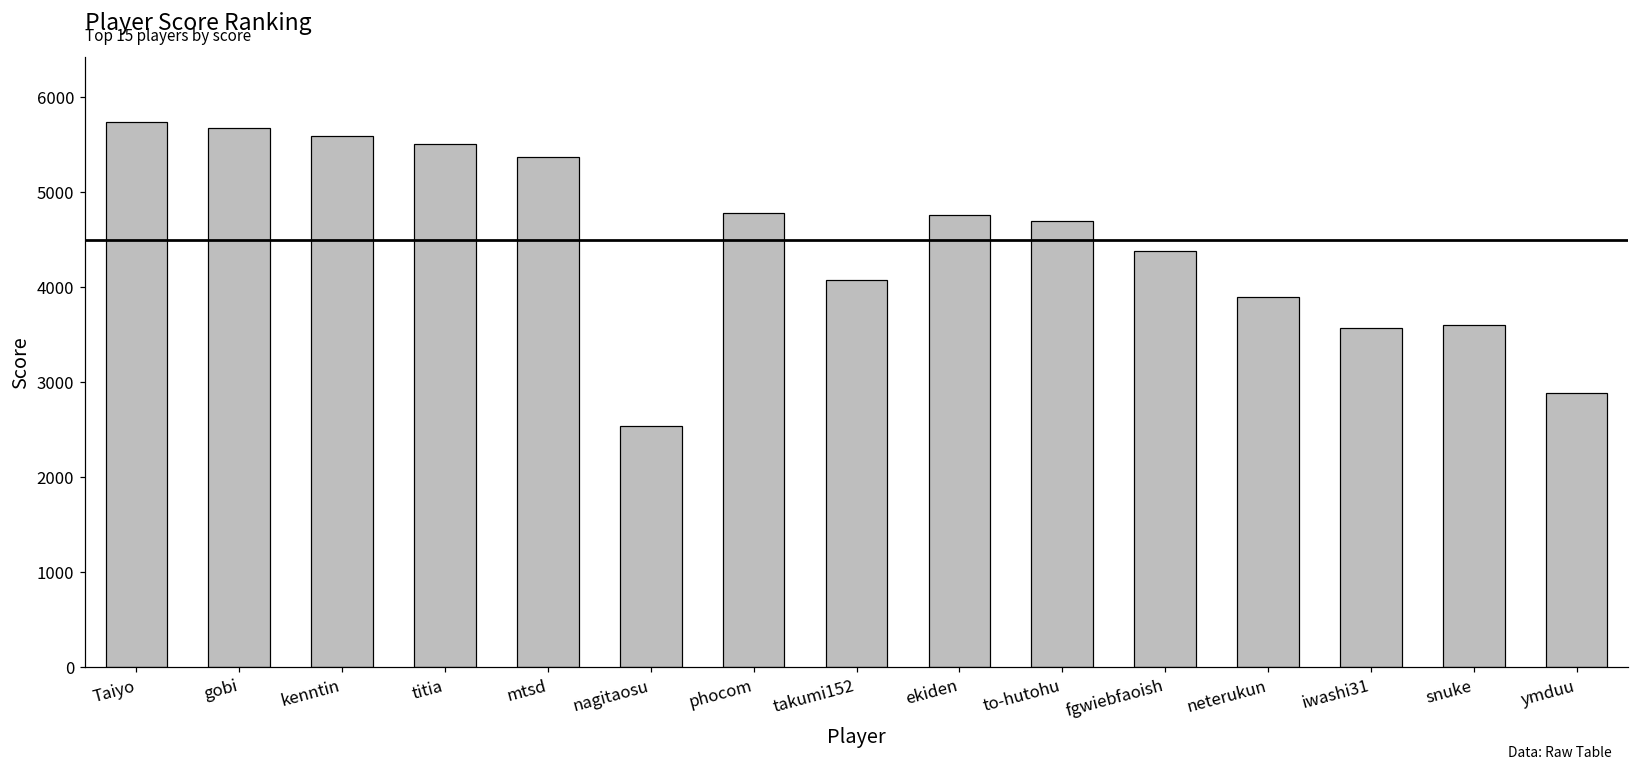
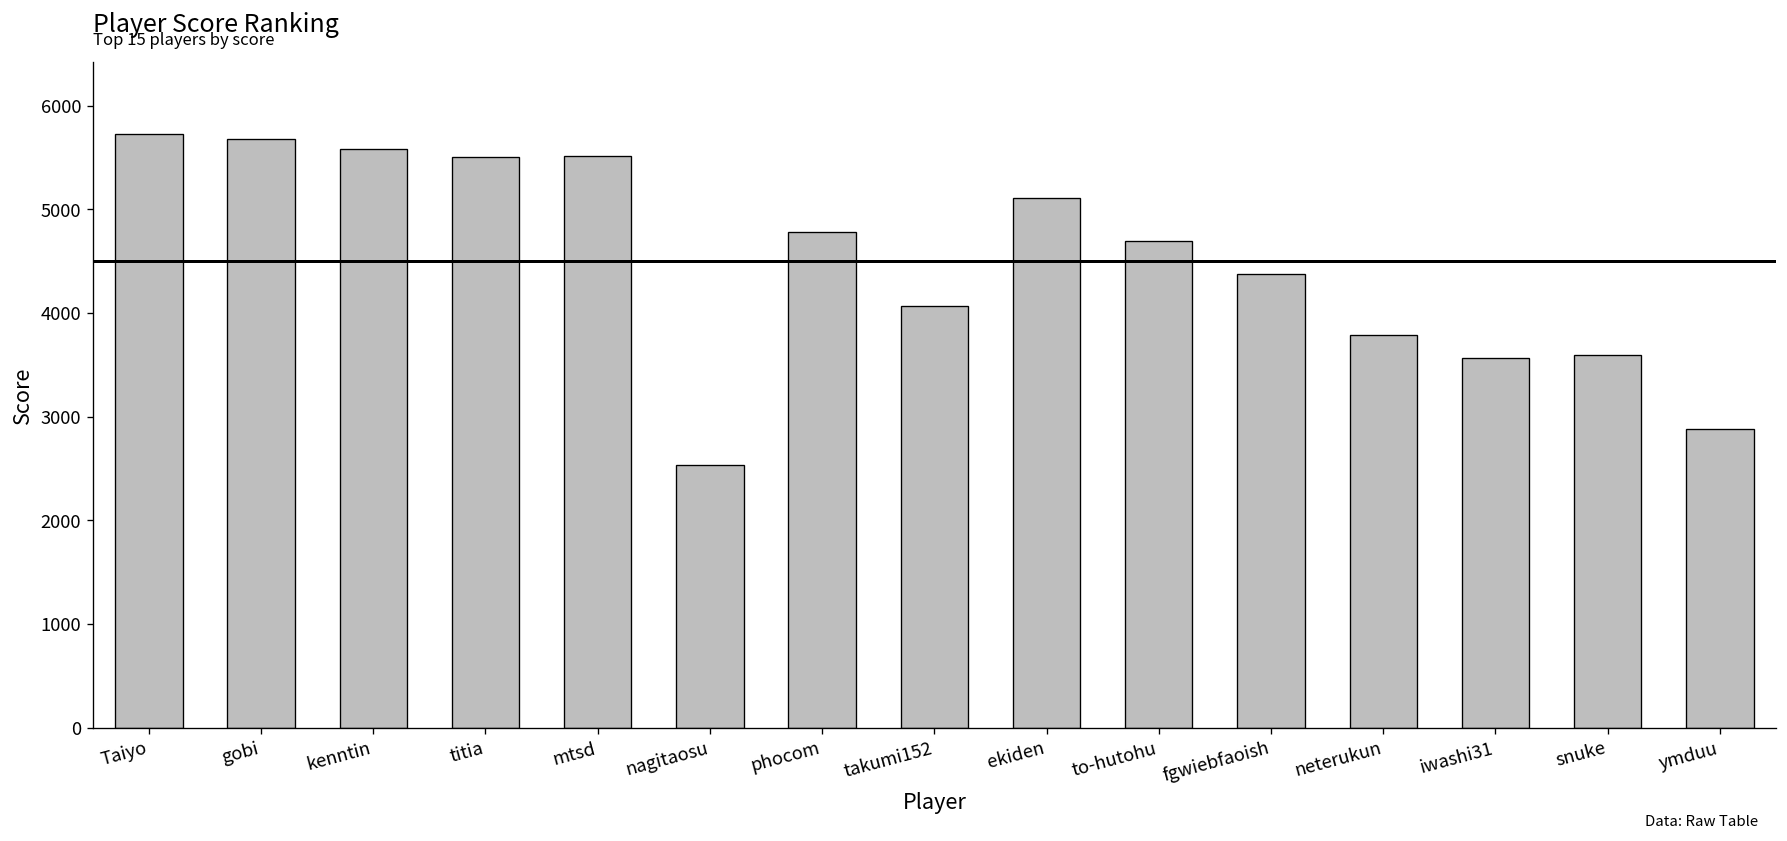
  {
    "Taiyo": 5700,
    "gobi": 5700,
    "kenntin": 5600,
    "titia": 5500,
-   "mtsd": 5400,
+   "mtsd": 5500,
    "nagitaosu": 2500,
    "phocom": 4800,
    "takumi152": 4100,
-   "ekiden": 4800,
+   "ekiden": 5100,
    "to-hutohu": 4700,
    "fgwiebfaoish": 4400,
-   "neterukun": 3900,
+   "neterukun": 3800,
    "iwashi31": 3600,
    "snuke": 3600,
    "ymduu": 2900
  }
